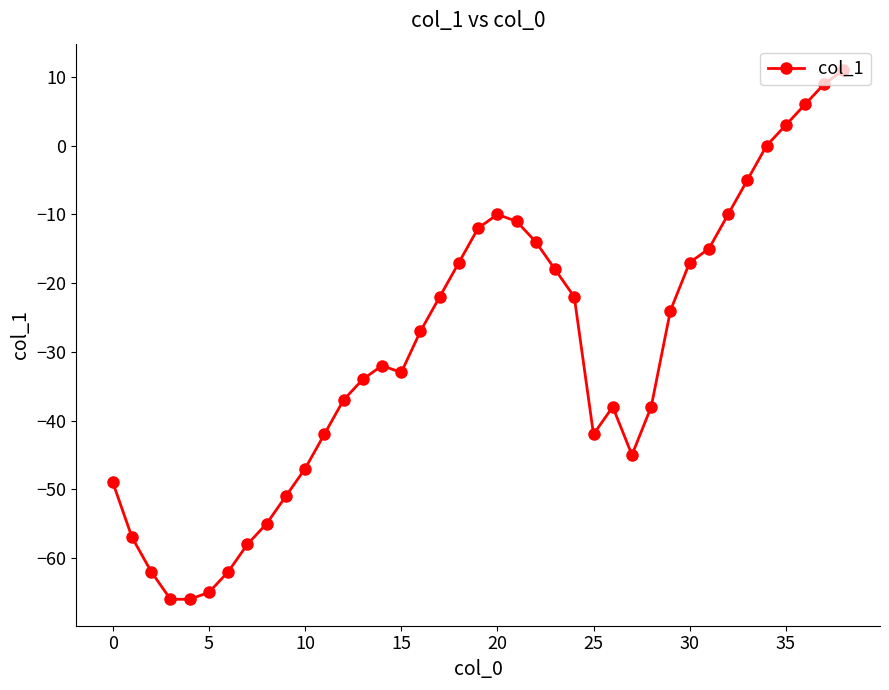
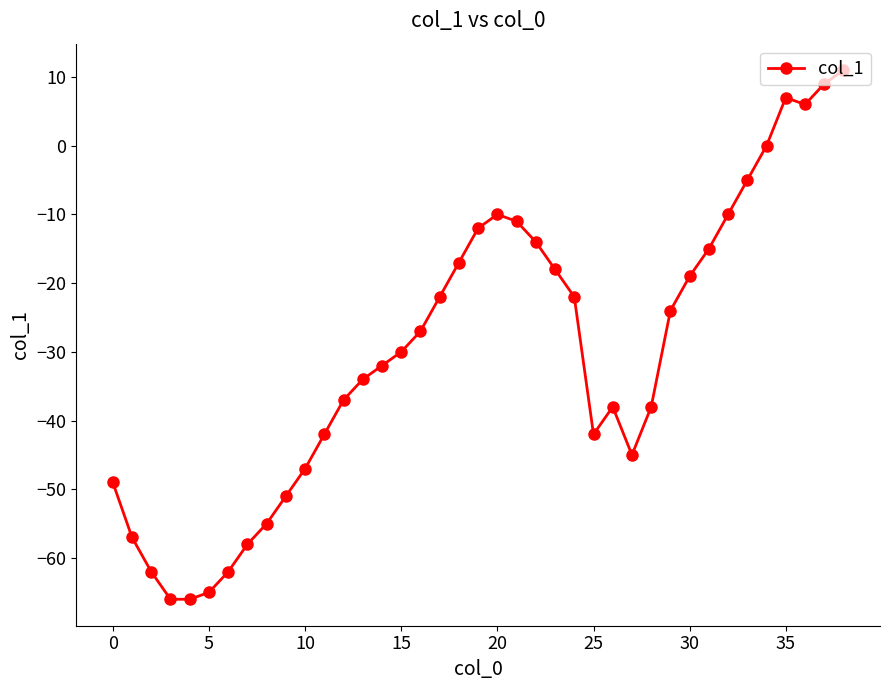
  {
    "0": -49,
    "5": -65,
    "10": -47,
-   "15": -33,
+   "15": -30,
    "20": -10,
    "25": -42,
-   "30": -17,
-   "35": 3
+   "30": -19,
+   "35": 7
  }
